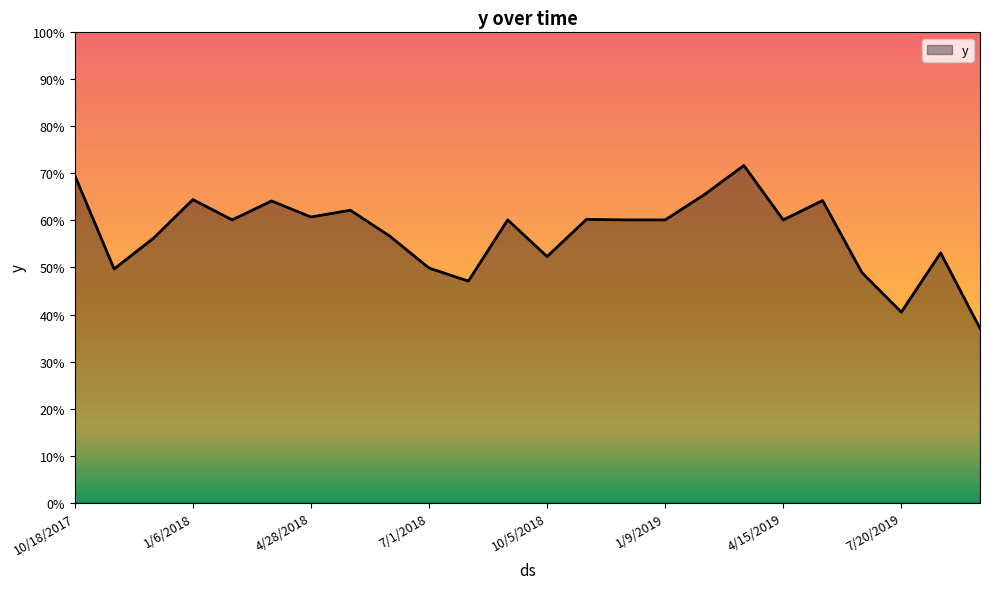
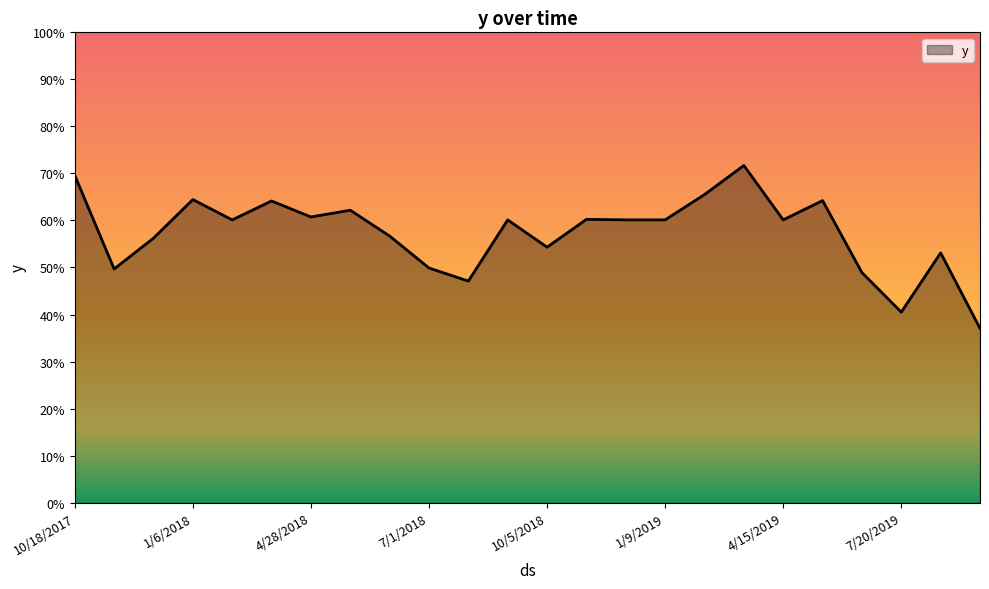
  {
    "10/18/2017": "70%",
    "1/6/2018": "64%",
    "4/28/2018": "61%",
    "7/1/2018": "50%",
-   "10/5/2018": "52%",
+   "10/5/2018": "54%",
    "1/9/2019": "60%",
    "4/15/2019": "60%",
    "7/20/2019": "41%"
  }
